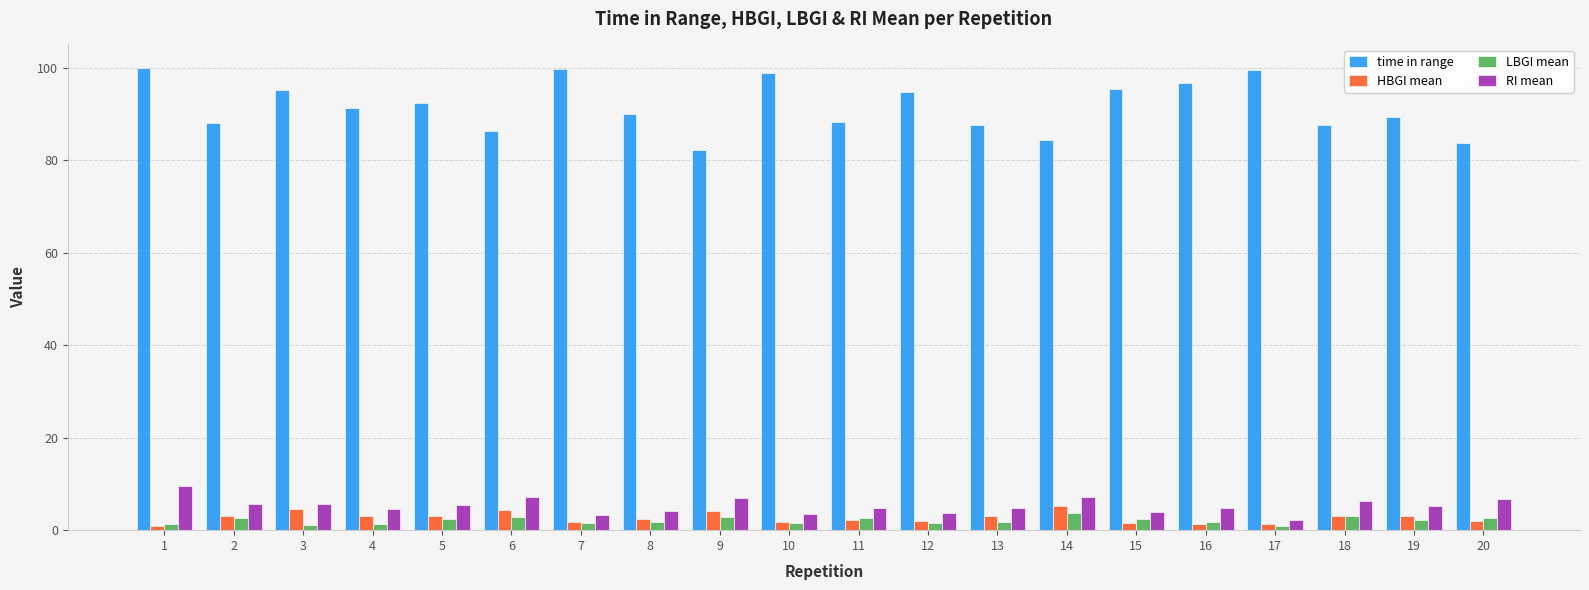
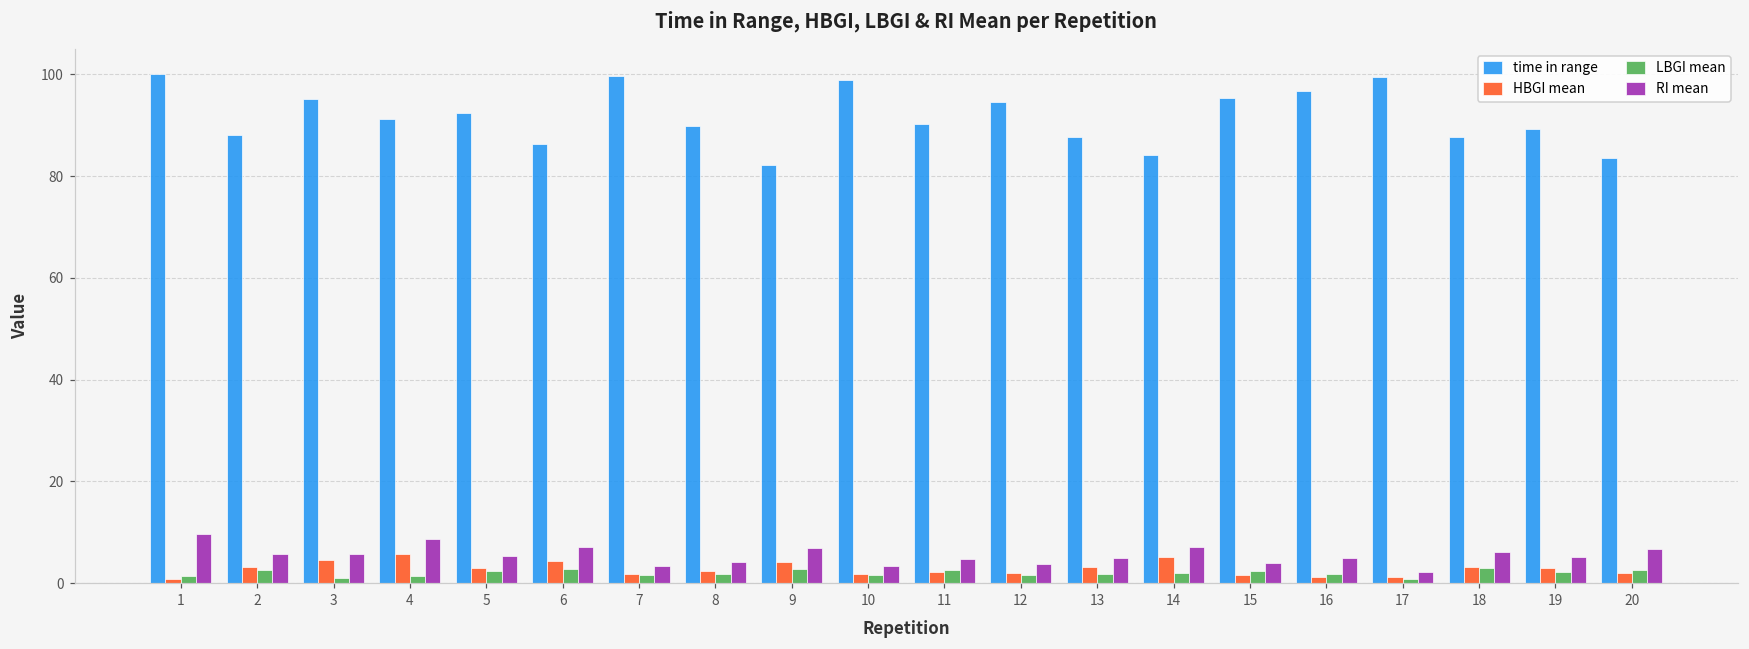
  {
    "time in range": {
      "1": 100,
      "2": 88,
      "3": 95,
      "4": 91,
      "5": 92,
      "6": 86,
      "7": 100,
      "8": 90,
      "9": 82,
      "10": 99,
-     "11": 88,
+     "11": 90,
      "12": 95,
      "13": 88,
      "14": 84,
      "15": 95,
      "16": 97,
      "17": 99,
      "18": 88,
      "19": 89,
      "20": 84
    },
    "HBGI mean": {
      "1": 1,
      "2": 3,
      "3": 5,
-     "4": 3,
+     "4": 6,
      "5": 3,
      "6": 4,
      "7": 2,
      "8": 2,
      "9": 4,
      "10": 2,
      "11": 2,
      "12": 2,
      "13": 3,
      "14": 5,
      "15": 2,
      "16": 1,
      "17": 1,
      "18": 3,
      "19": 3,
      "20": 2
    },
    "LBGI mean": {
      "1": 1,
      "2": 3,
      "3": 1,
      "4": 1,
      "5": 2,
      "6": 3,
      "7": 2,
      "8": 2,
      "9": 3,
      "10": 2,
      "11": 3,
      "12": 2,
      "13": 2,
-     "14": 4,
+     "14": 2,
      "15": 2,
      "16": 2,
      "17": 1,
      "18": 3,
      "19": 2,
      "20": 3
    },
    "RI mean": {
      "1": 10,
      "2": 6,
      "3": 6,
-     "4": 4,
+     "4": 9,
      "5": 5,
      "6": 7,
      "7": 3,
      "8": 4,
      "9": 7,
      "10": 3,
      "11": 5,
      "12": 4,
      "13": 5,
      "14": 7,
      "15": 4,
      "16": 5,
      "17": 2,
      "18": 6,
      "19": 5,
      "20": 7
    }
  }
